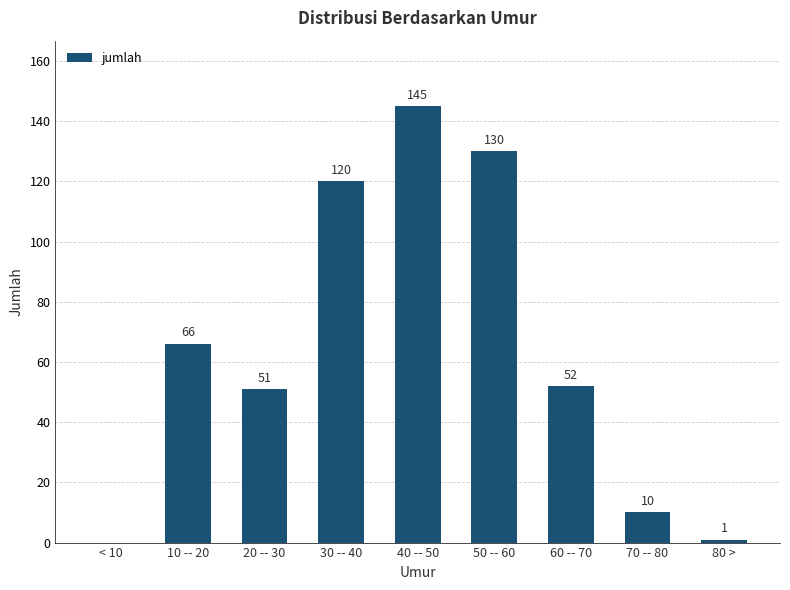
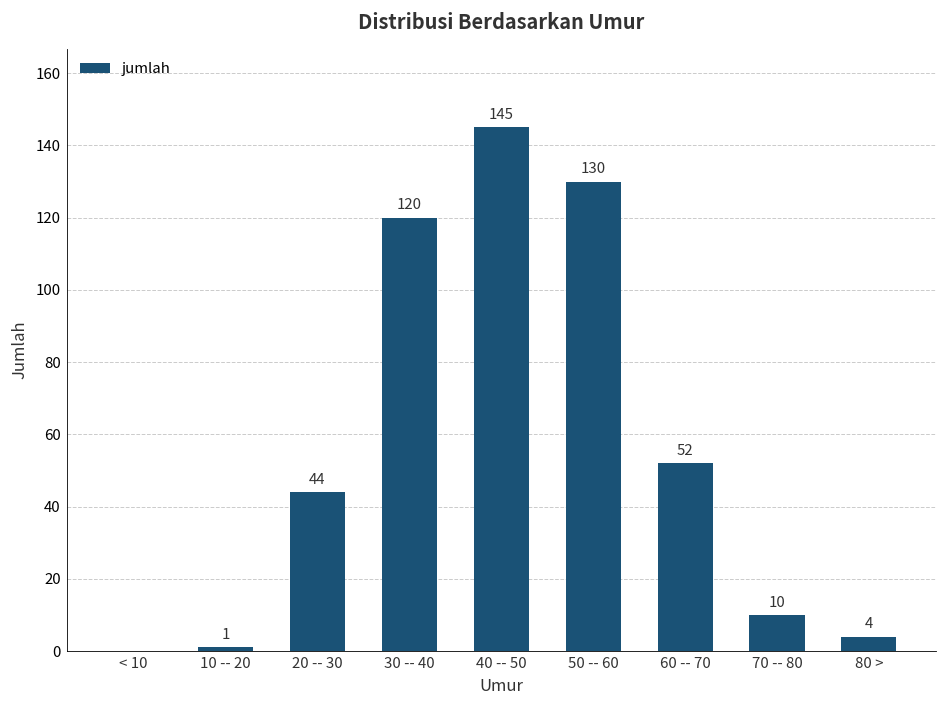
  {
-   "10 -- 20": 66,
-   "20 -- 30": 51,
+   "10 -- 20": 1,
+   "20 -- 30": 44,
    "30 -- 40": 120,
    "40 -- 50": 145,
    "50 -- 60": 130,
    "60 -- 70": 52,
    "70 -- 80": 10,
-   "80 >": 1
+   "80 >": 4
  }
